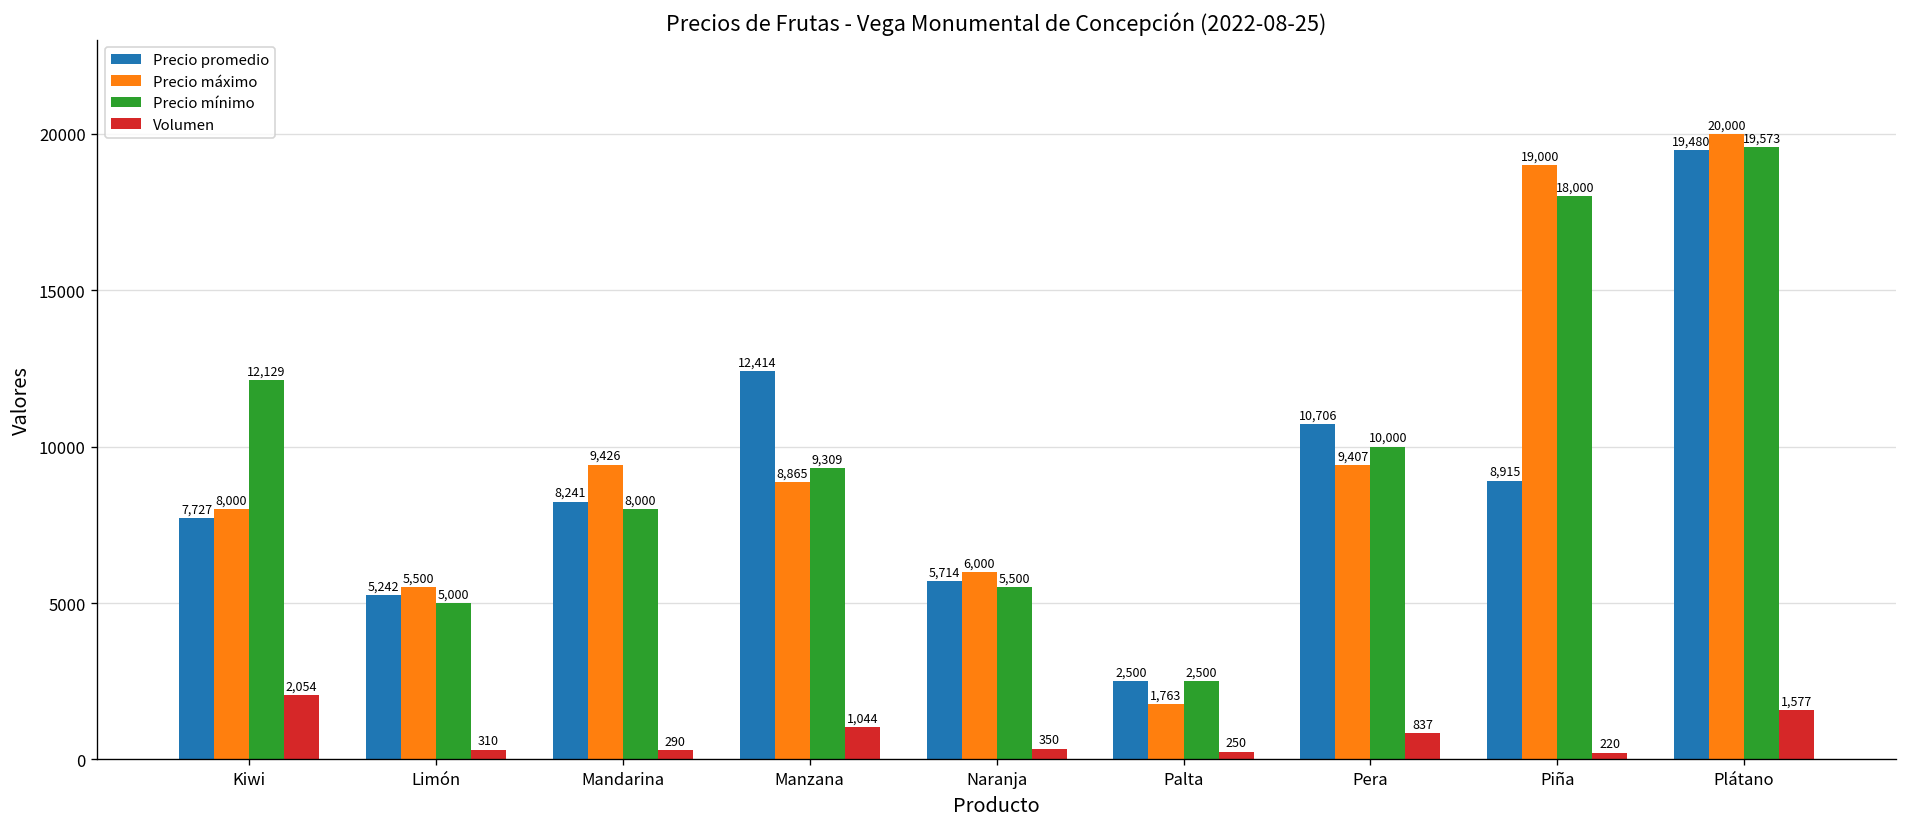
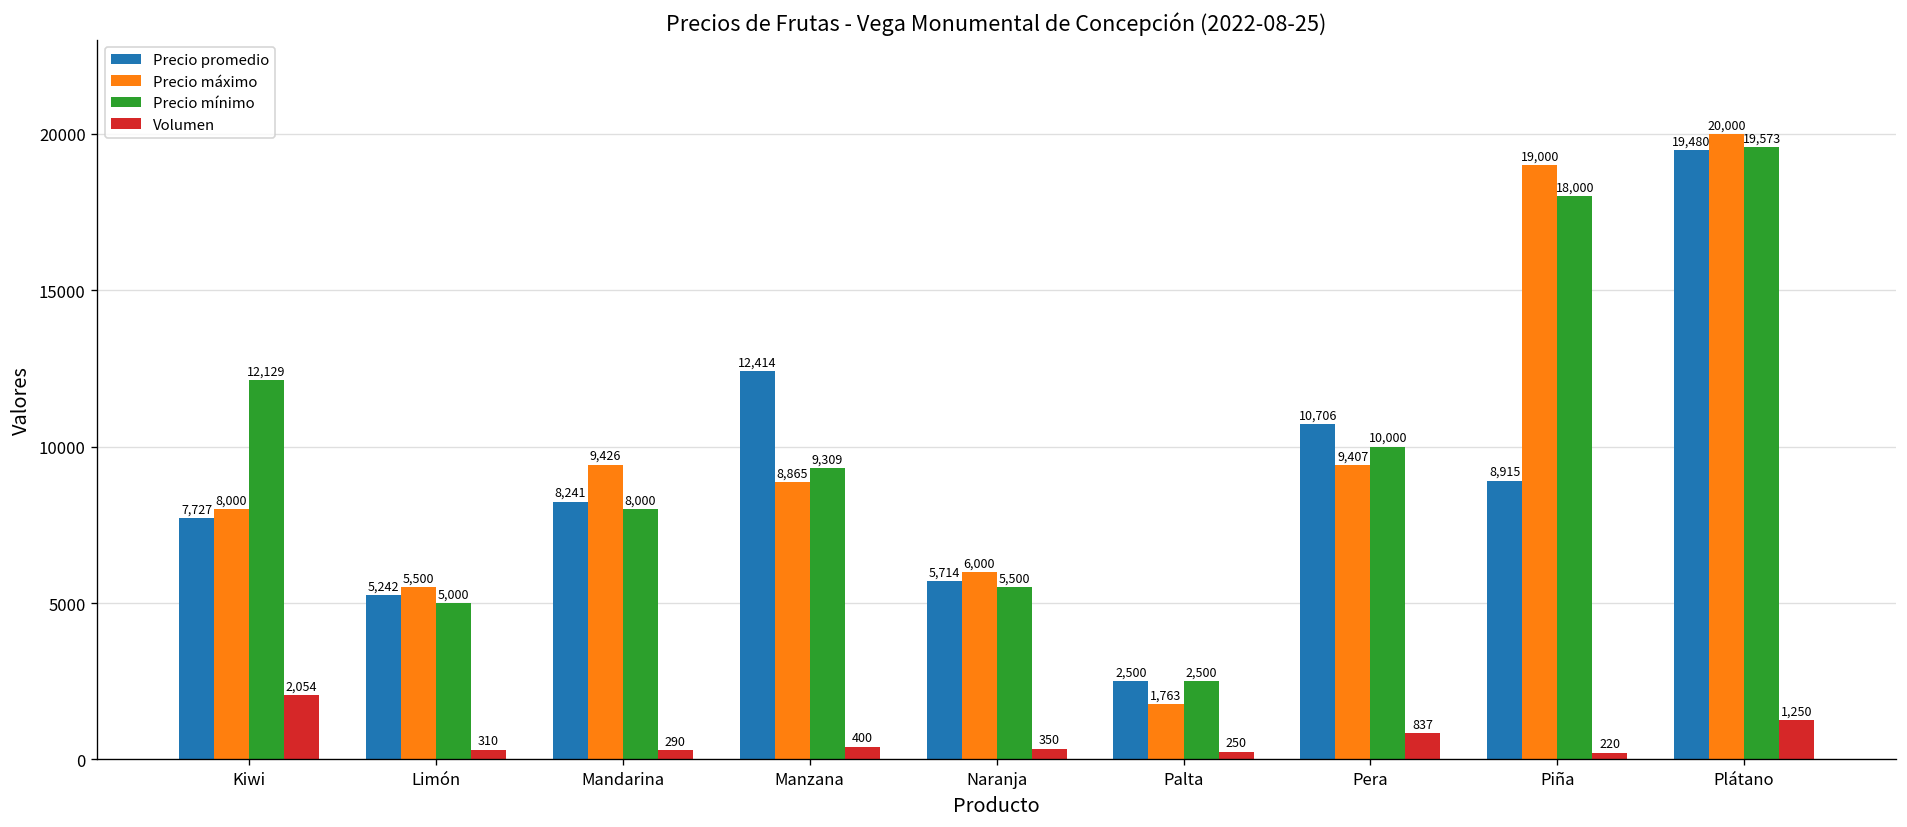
  {
    "Precio promedio": {
      "Kiwi": "7,727",
      "Limón": "5,242",
      "Mandarina": "8,241",
      "Manzana": "12,414",
      "Naranja": "5,714",
      "Palta": "2,500",
      "Pera": "10,706",
      "Piña": "8,915",
      "Plátano": "19,480"
    },
    "Precio máximo": {
      "Kiwi": "8,000",
      "Limón": "5,500",
      "Mandarina": "9,426",
      "Manzana": "8,865",
      "Naranja": "6,000",
      "Palta": "1,763",
      "Pera": "9,407",
      "Piña": "19,000",
      "Plátano": "20,000"
    },
    "Precio mínimo": {
      "Kiwi": "12,129",
      "Limón": "5,000",
      "Mandarina": "8,000",
      "Manzana": "9,309",
      "Naranja": "5,500",
      "Palta": "2,500",
      "Pera": "10,000",
      "Piña": "18,000",
      "Plátano": "19,573"
    },
    "Volumen": {
      "Kiwi": "2,054",
      "Limón": "310",
      "Mandarina": "290",
-     "Manzana": "1,044",
+     "Manzana": "400",
      "Naranja": "350",
      "Palta": "250",
      "Pera": "837",
      "Piña": "220",
-     "Plátano": "1,577"
+     "Plátano": "1,250"
    }
  }
